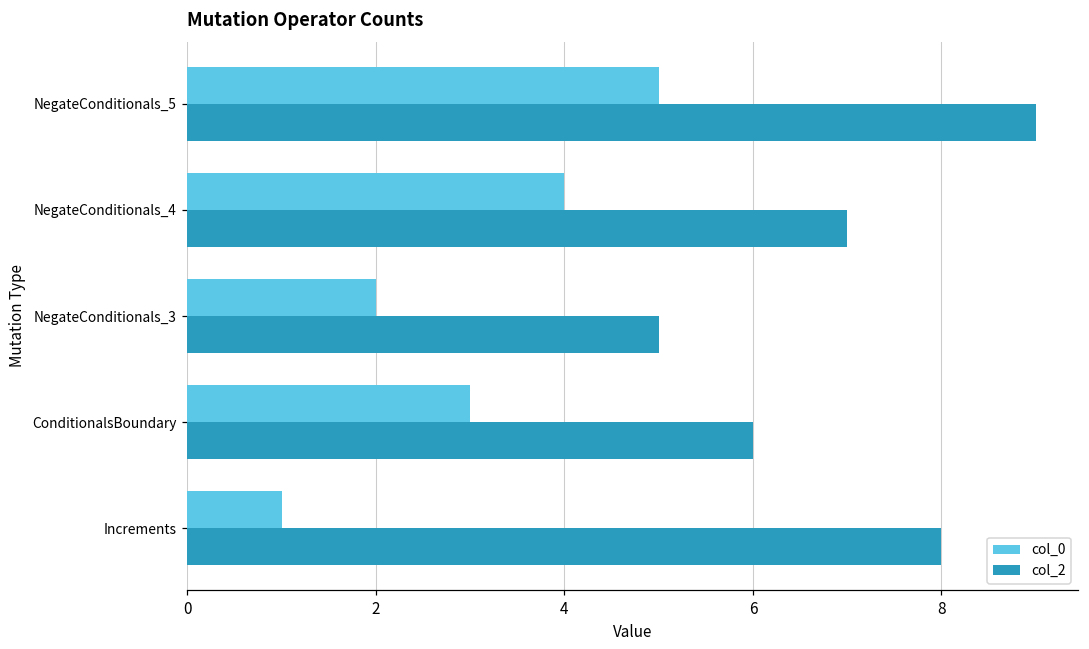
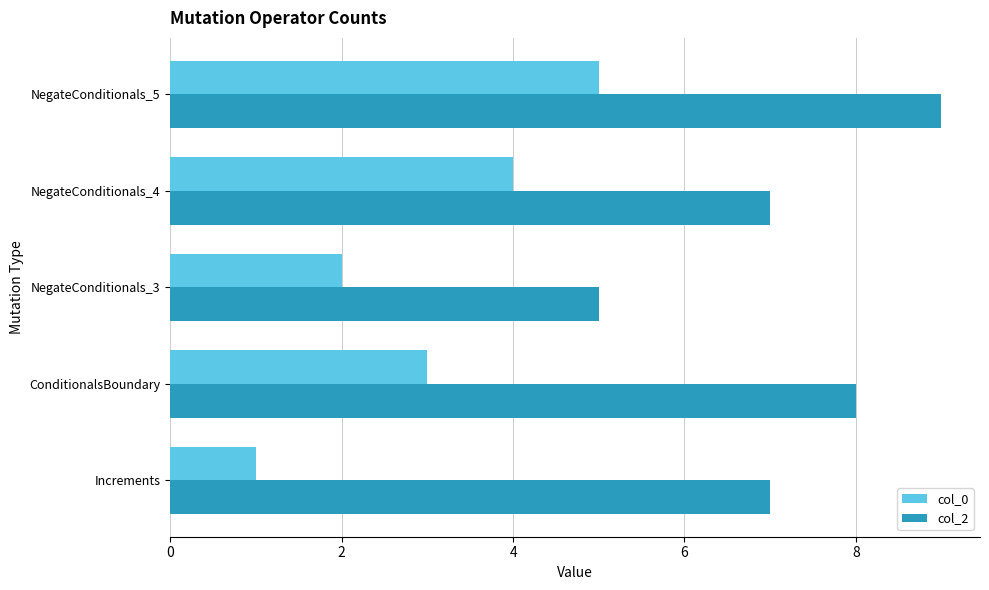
  {
    "col_0": {
      "NegateConditionals_5": 5,
      "NegateConditionals_4": 4,
      "NegateConditionals_3": 2,
      "ConditionalsBoundary": 3,
      "Increments": 1
    },
    "col_2": {
      "NegateConditionals_5": 9,
      "NegateConditionals_4": 7,
      "NegateConditionals_3": 5,
-     "ConditionalsBoundary": 6,
-     "Increments": 8
+     "ConditionalsBoundary": 8,
+     "Increments": 7
    }
  }
